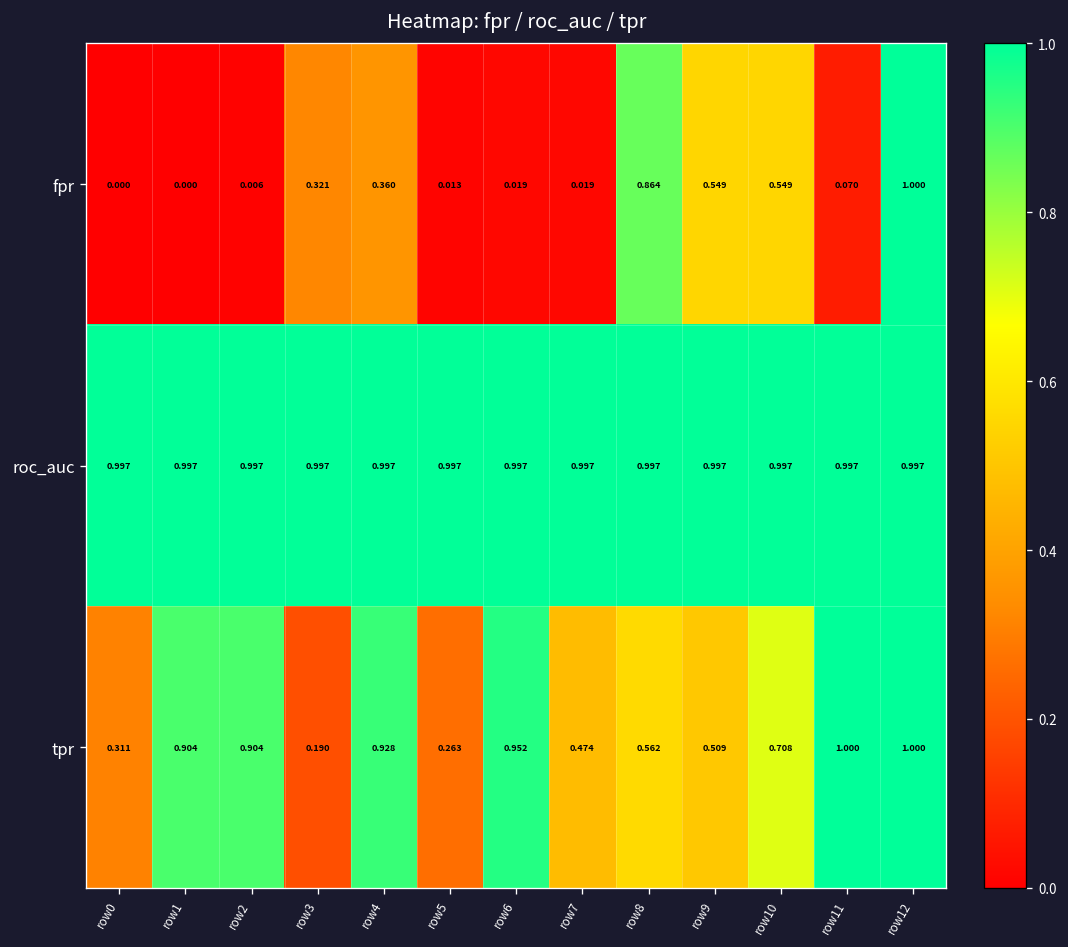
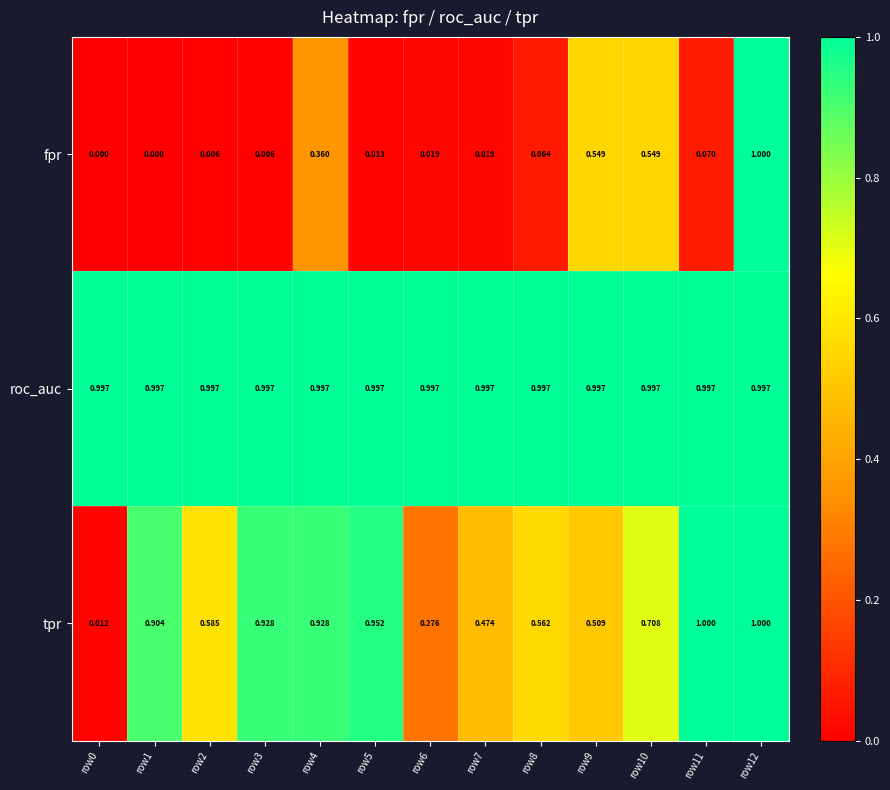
  {
    "fpr": {
      "row0": 0.000,
      "row1": 0.000,
      "row2": 0.006,
-     "row3": 0.321,
+     "row3": 0.006,
      "row4": 0.360,
      "row5": 0.013,
      "row6": 0.019,
      "row7": 0.019,
-     "row8": 0.864,
+     "row8": 0.064,
      "row9": 0.549,
      "row10": 0.549,
      "row11": 0.070,
      "row12": 1.000
    },
    "roc_auc": {
      "row0": 0.997,
      "row1": 0.997,
      "row2": 0.997,
      "row3": 0.997,
      "row4": 0.997,
      "row5": 0.997,
      "row6": 0.997,
      "row7": 0.997,
      "row8": 0.997,
      "row9": 0.997,
      "row10": 0.997,
      "row11": 0.997,
      "row12": 0.997
    },
    "tpr": {
-     "row0": 0.311,
+     "row0": 0.012,
      "row1": 0.904,
-     "row2": 0.904,
-     "row3": 0.190,
+     "row2": 0.585,
+     "row3": 0.928,
      "row4": 0.928,
-     "row5": 0.263,
-     "row6": 0.952,
+     "row5": 0.952,
+     "row6": 0.276,
      "row7": 0.474,
      "row8": 0.562,
      "row9": 0.509,
      "row10": 0.708,
      "row11": 1.000,
      "row12": 1.000
    }
  }
